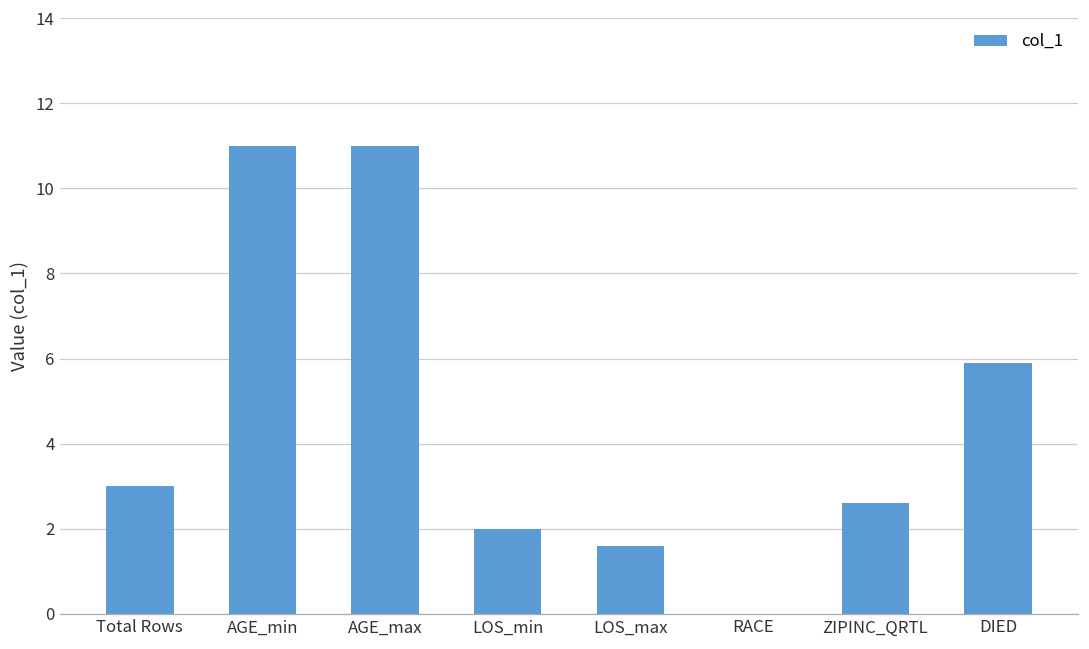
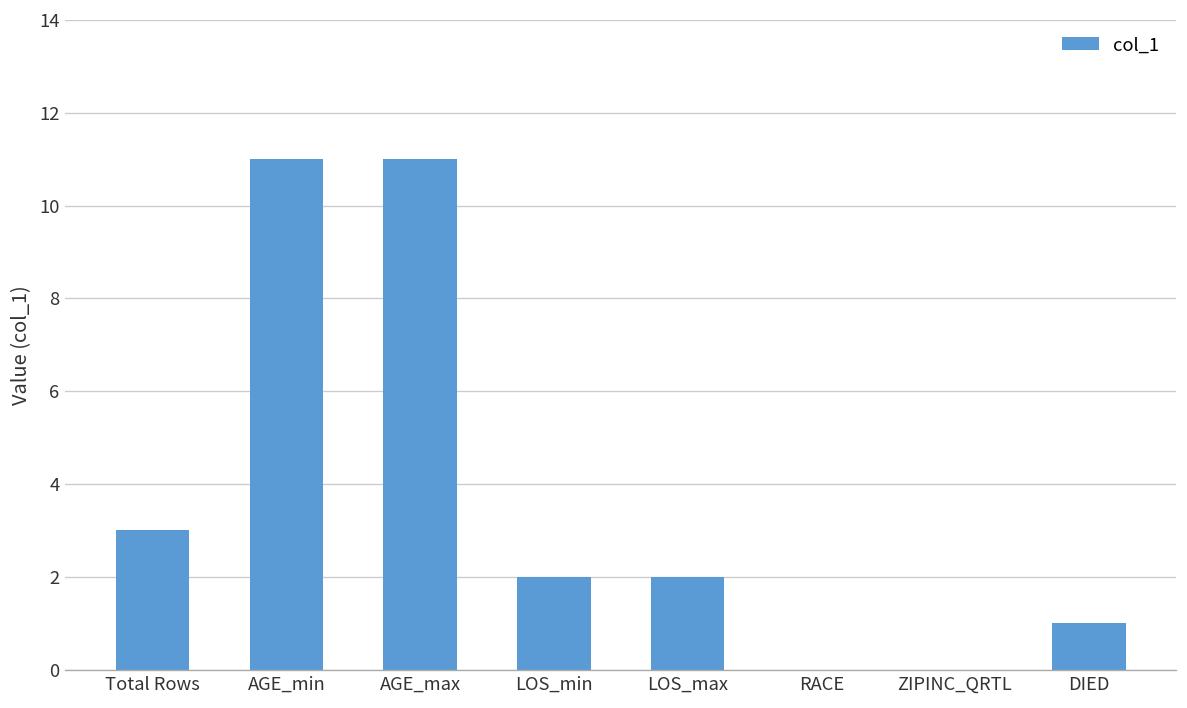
  {
    "Total Rows": 3.0,
    "AGE_min": 11.0,
    "AGE_max": 11.0,
    "LOS_min": 2.0,
-   "LOS_max": 1.6,
+   "LOS_max": 2.0,
    "RACE": 0.0,
-   "ZIPINC_QRTL": 2.6,
-   "DIED": 5.9
+   "ZIPINC_QRTL": 0.0,
+   "DIED": 1.0
  }
